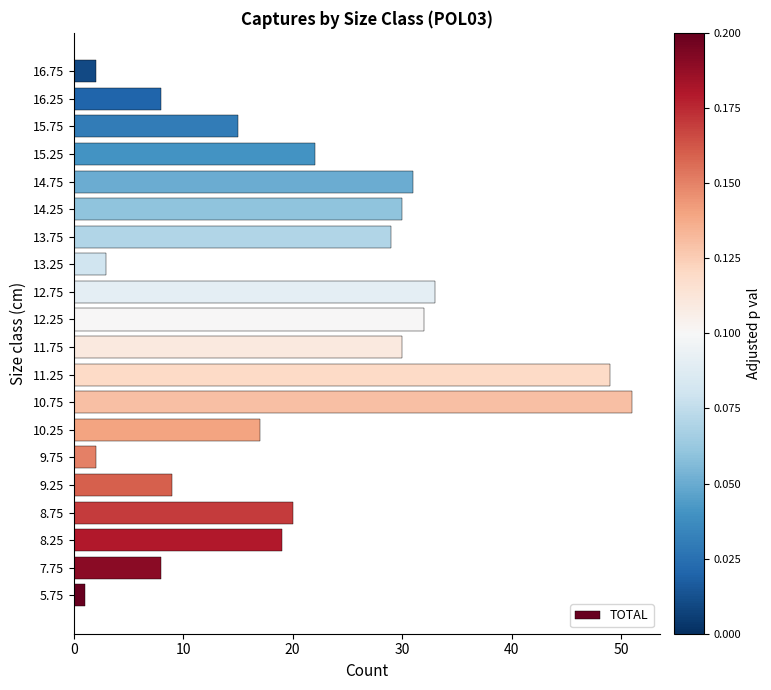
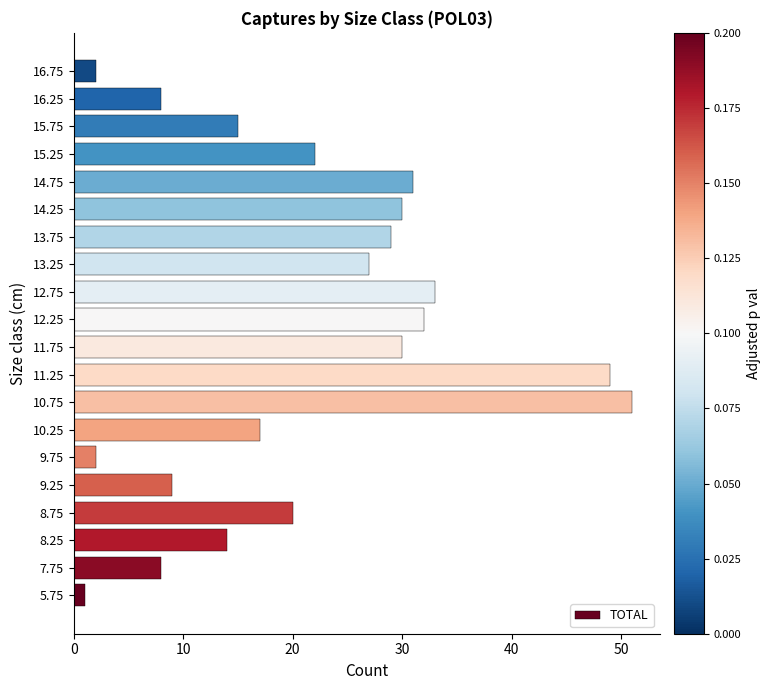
  {
    "16.75": 2,
    "16.25": 8,
    "15.75": 15,
    "15.25": 22,
    "14.75": 31,
    "14.25": 30,
    "13.75": 29,
-   "13.25": 3,
+   "13.25": 27,
    "12.75": 33,
    "12.25": 32,
    "11.75": 30,
    "11.25": 49,
    "10.75": 51,
    "10.25": 17,
    "9.75": 2,
    "9.25": 9,
    "8.75": 20,
-   "8.25": 19,
+   "8.25": 14,
    "7.75": 8,
    "5.75": 1
  }
